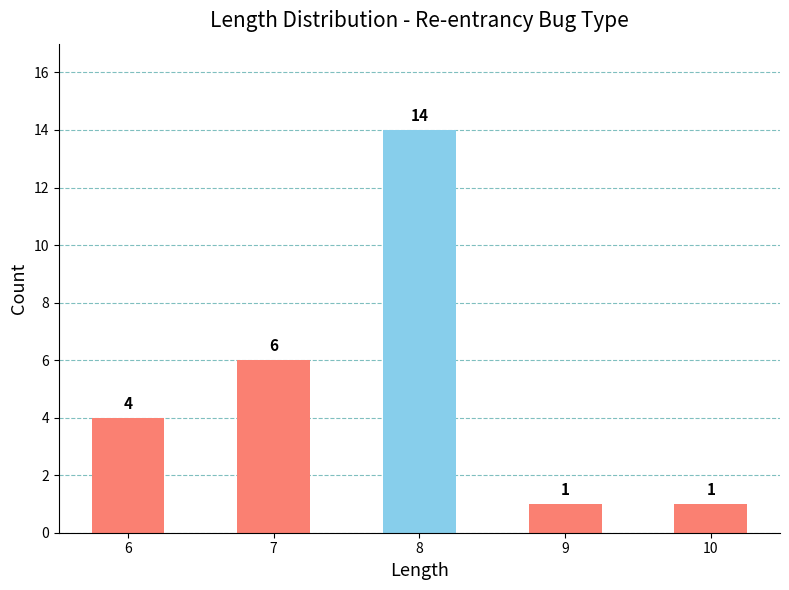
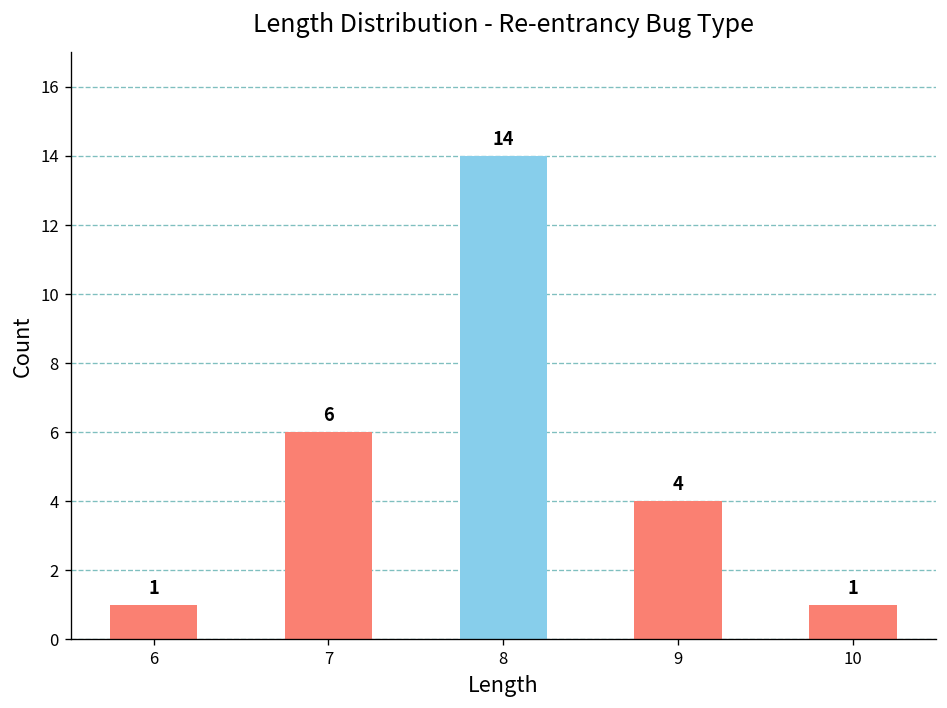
  {
-   "6": 4,
+   "6": 1,
    "7": 6,
    "8": 14,
-   "9": 1,
+   "9": 4,
    "10": 1
  }
